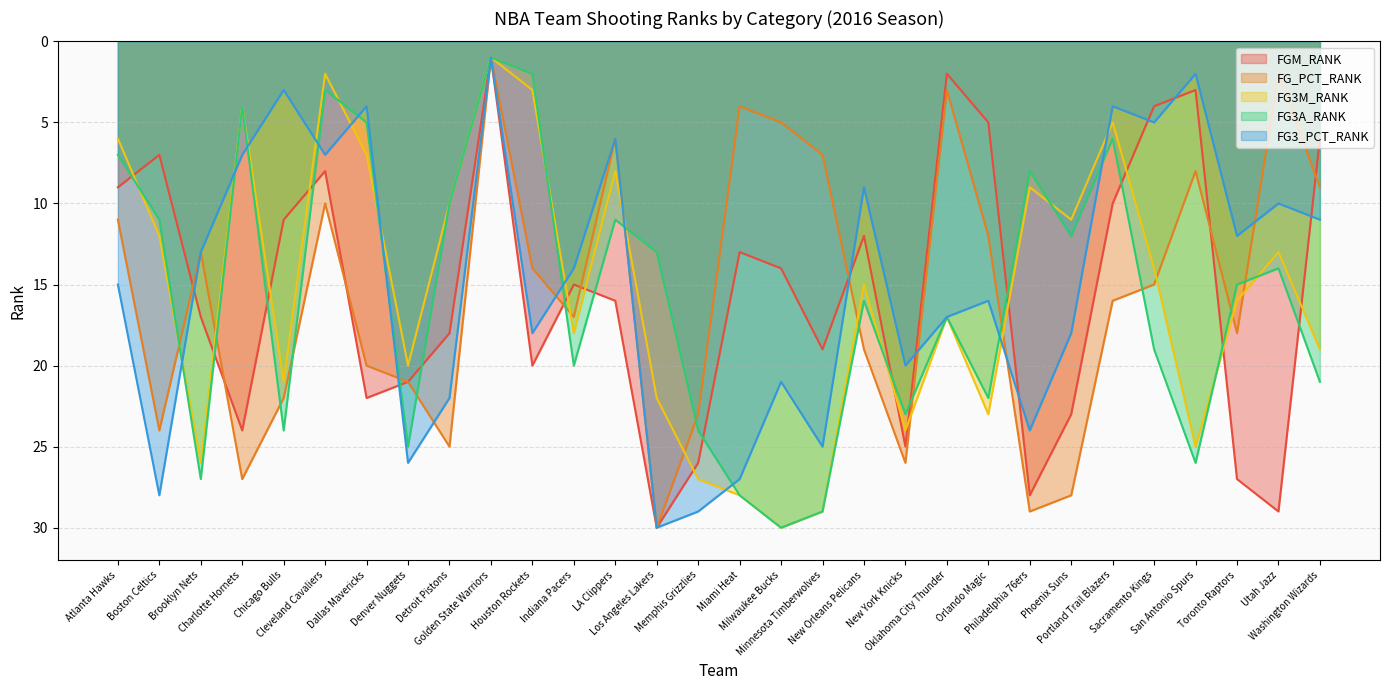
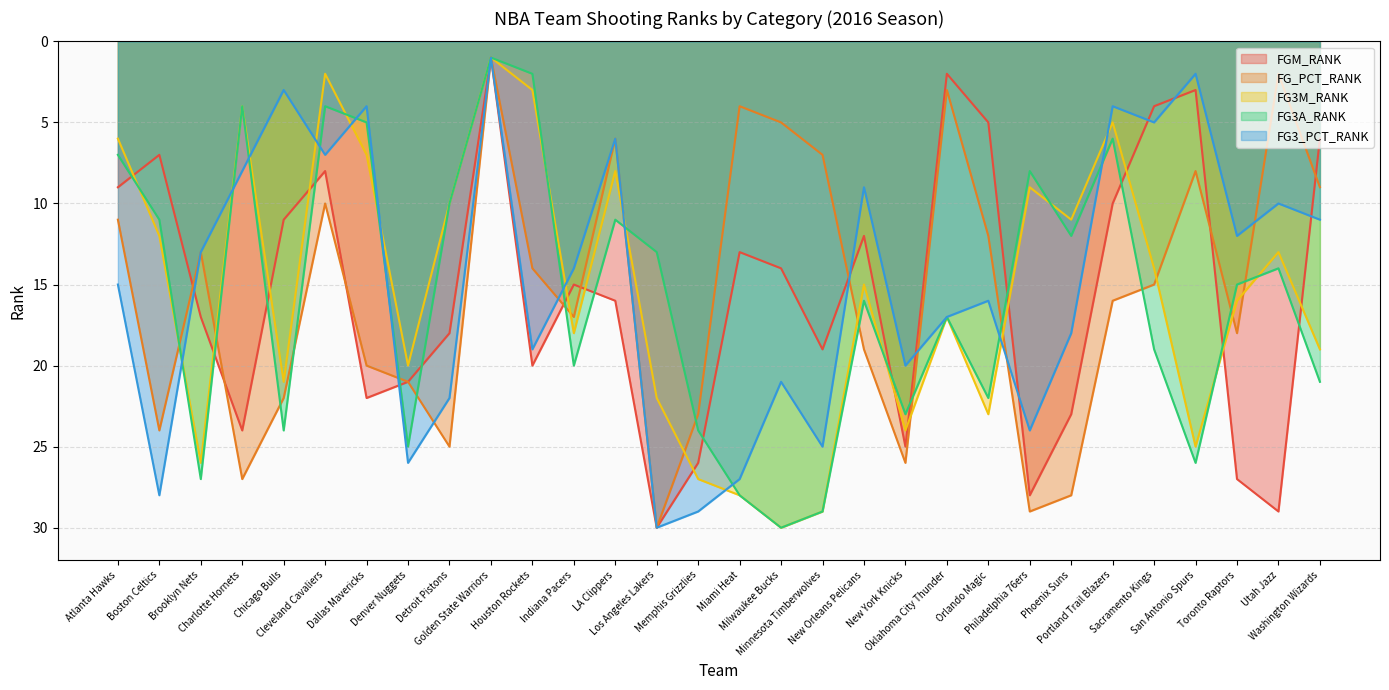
  {
    "FG3A_RANK": {
      "Atlanta Hawks": 7,
      "Boston Celtics": 11,
      "Brooklyn Nets": 27,
      "Chicago Bulls": 24,
-     "Cleveland Cavaliers": 3,
+     "Cleveland Cavaliers": 4,
      "Dallas Mavericks": 5,
      "Denver Nuggets": 25,
      "Houston Rockets": 2,
      "Indiana Pacers": 20,
      "LA Clippers": 11,
      "Los Angeles Lakers": 13,
      "Memphis Grizzlies": 24,
      "New Orleans Pelicans": 16,
      "New York Knicks": 23,
      "Orlando Magic": 22,
      "Philadelphia 76ers": 8,
      "Phoenix Suns": 12,
      "Portland Trail Blazers": 6,
      "Sacramento Kings": 19,
      "San Antonio Spurs": 26,
      "Toronto Raptors": 15,
      "Utah Jazz": 14,
      "Washington Wizards": 21
    },
    "FG3_PCT_RANK": {
      "Atlanta Hawks": 15,
      "Boston Celtics": 28,
-     "Charlotte Hornets": 7,
+     "Charlotte Hornets": 8,
      "Chicago Bulls": 3,
      "Cleveland Cavaliers": 7,
      "Dallas Mavericks": 4,
      "Denver Nuggets": 26,
      "Detroit Pistons": 22,
-     "Houston Rockets": 18,
+     "Houston Rockets": 19,
      "Indiana Pacers": 14,
      "Memphis Grizzlies": 29,
      "Miami Heat": 27,
      "Milwaukee Bucks": 21,
      "Minnesota Timberwolves": 25,
      "New Orleans Pelicans": 9,
      "New York Knicks": 20,
      "Orlando Magic": 16,
      "Philadelphia 76ers": 24,
      "Phoenix Suns": 18,
      "Portland Trail Blazers": 4,
      "Sacramento Kings": 5,
      "San Antonio Spurs": 2,
      "Toronto Raptors": 12,
      "Utah Jazz": 10,
      "Washington Wizards": 11
    }
  }
